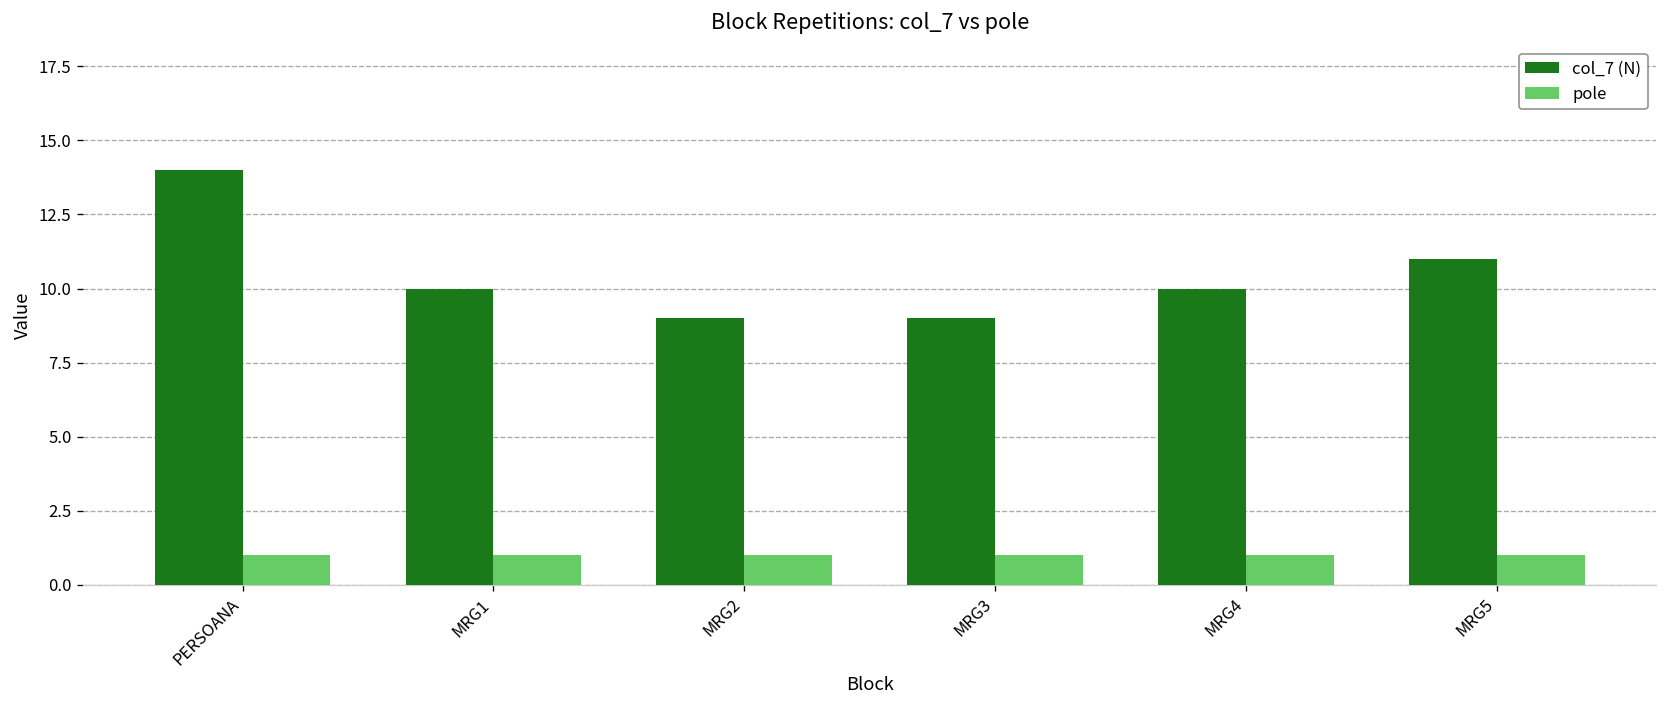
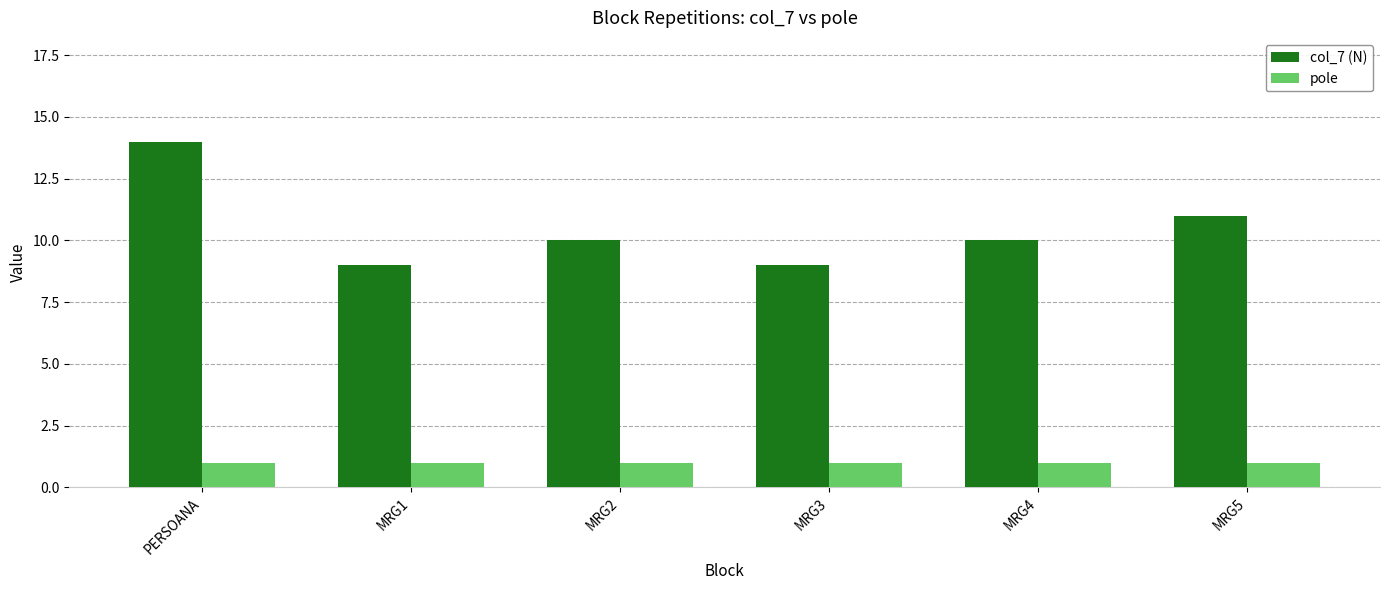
  {
    "col_7 (N)": {
      "PERSOANA": 14,
-     "MRG1": 10,
-     "MRG2": 9,
+     "MRG1": 9,
+     "MRG2": 10,
      "MRG3": 9,
      "MRG4": 10,
      "MRG5": 11
    },
    "pole": {
      "PERSOANA": 1,
      "MRG1": 1,
      "MRG2": 1,
      "MRG3": 1,
      "MRG4": 1,
      "MRG5": 1
    }
  }
